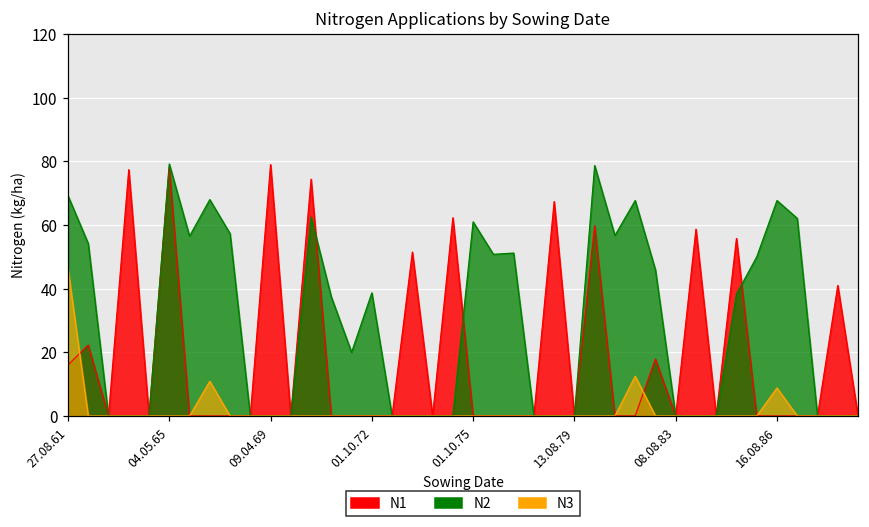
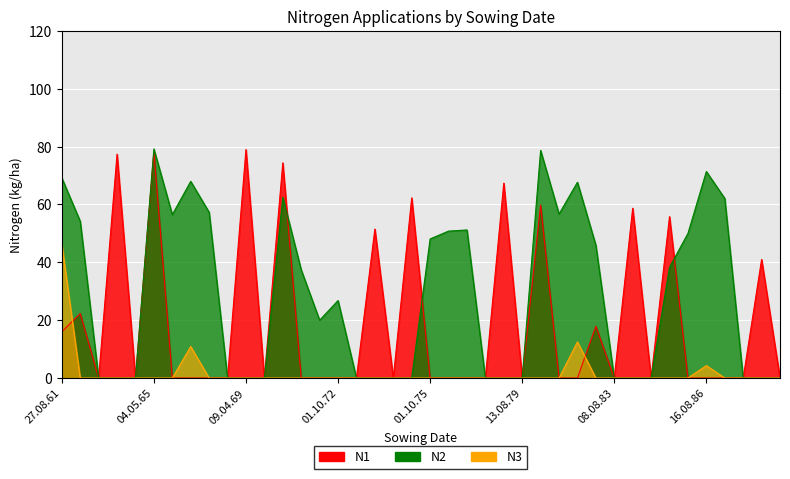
  {
    "N1": {
      "27.08.61": 16,
      "04.05.65": 78,
      "09.04.69": 79,
      "16.08.86": 0
    },
    "N2": {
      "27.08.61": 69,
      "04.05.65": 79,
-     "01.10.72": 39,
-     "01.10.75": 61,
-     "16.08.86": 68
+     "01.10.72": 27,
+     "01.10.75": 48,
+     "16.08.86": 71
    },
    "N3": {
      "27.08.61": 46,
      "04.05.65": 0,
-     "16.08.86": 9
+     "16.08.86": 4
    }
  }
